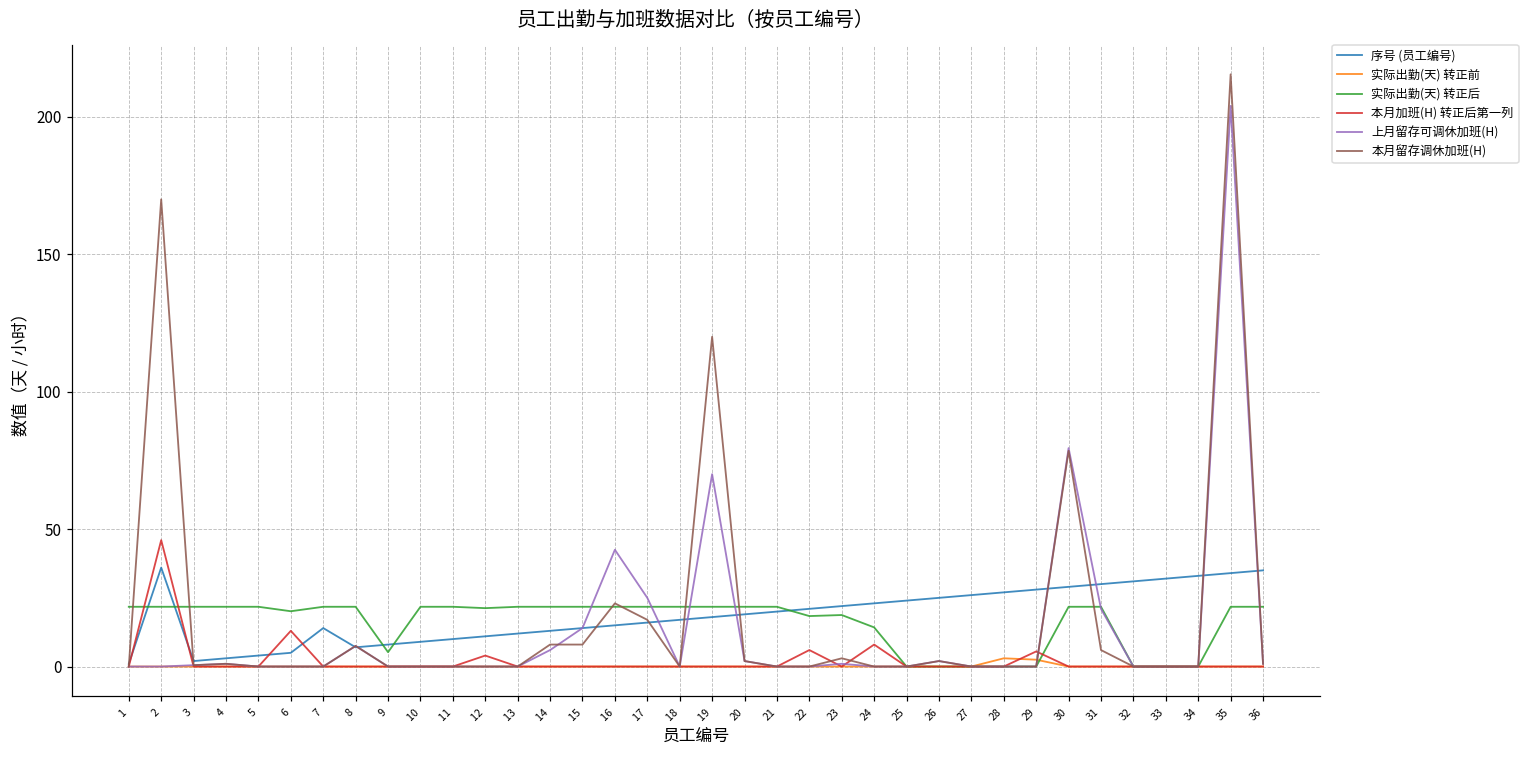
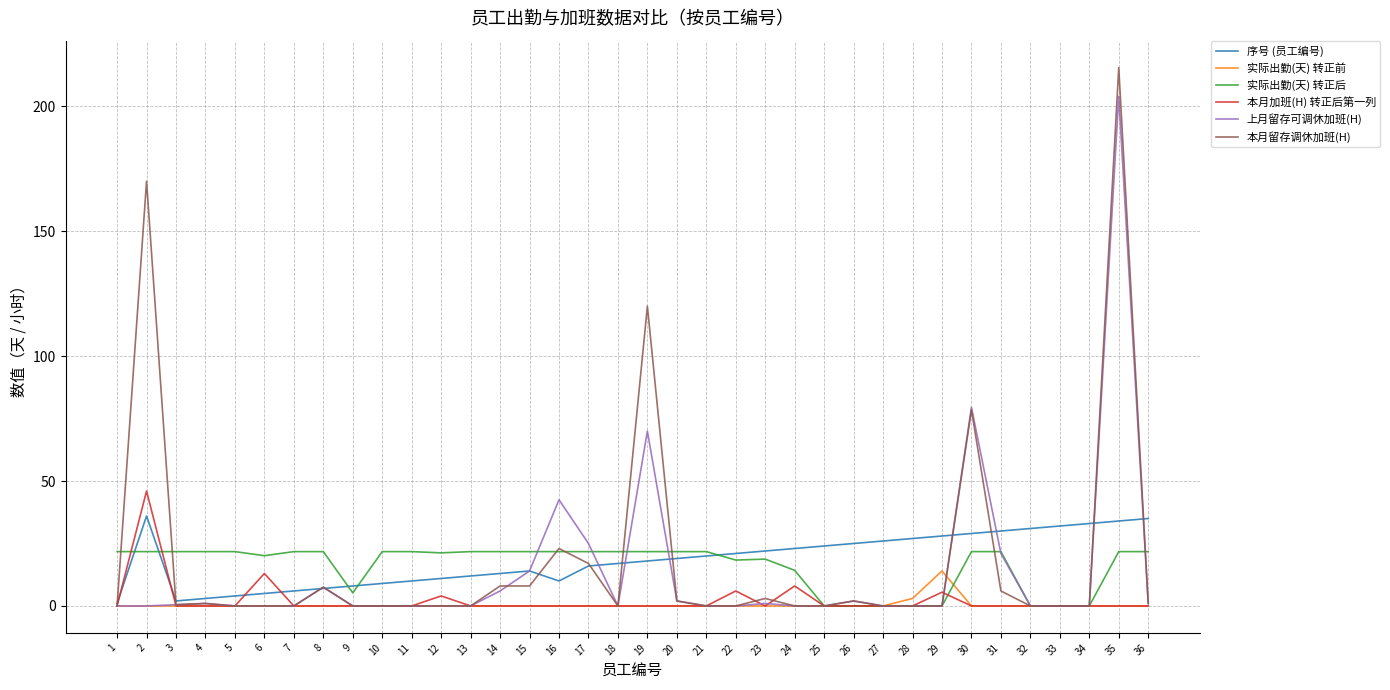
  {
    "序号 (员工编号)": {
      "2": 36,
      "3": 2,
      "4": 3,
      "5": 4,
      "6": 5,
-     "7": 14,
+     "7": 6,
      "9": 8,
      "10": 9,
      "11": 10,
      "12": 11,
      "13": 12,
      "14": 13,
-     "16": 15,
+     "16": 10,
      "18": 17,
      "19": 18,
      "20": 19,
      "21": 20,
      "22": 21,
      "23": 22,
      "24": 23,
      "25": 24,
      "26": 25,
      "27": 26,
      "28": 27,
      "29": 28,
      "30": 29,
      "31": 30,
      "32": 31,
      "33": 32,
      "34": 33,
      "35": 34,
      "36": 35
    },
    "实际出勤(天) 转正前": {
      "28": 3,
-     "29": 3
+     "29": 14
    },
    "实际出勤(天) 转正后": {
      "1": 22,
      "2": 22,
      "3": 22,
      "4": 22,
      "5": 22,
      "6": 20,
      "7": 22,
      "8": 22,
      "9": 5,
      "10": 22,
      "11": 22,
      "12": 21,
      "13": 22,
      "14": 22,
      "15": 22,
      "16": 22,
      "17": 22,
      "18": 22,
      "19": 22,
      "20": 22,
      "21": 22,
      "22": 18,
      "23": 19,
      "24": 14,
      "30": 22,
      "35": 22,
      "36": 22
    },
    "本月加班(H) 转正后第一列": {
      "2": 46,
      "6": 13,
      "12": 4,
      "22": 6,
      "24": 8,
      "29": 6
    },
    "上月留存可调休加班(H)": {
      "14": 6,
      "16": 43,
      "17": 25,
      "19": 70,
      "35": 204
    },
    "本月留存调休加班(H)": {
      "2": 170,
      "14": 8,
      "15": 8,
      "16": 23,
      "19": 120,
      "23": 3,
      "31": 6,
      "35": 216
    }
  }
